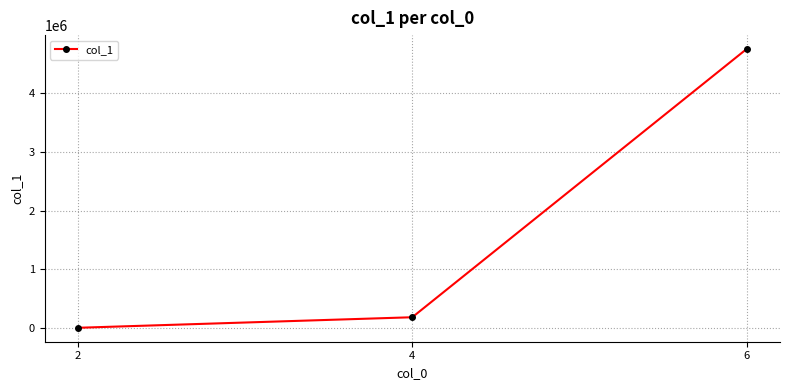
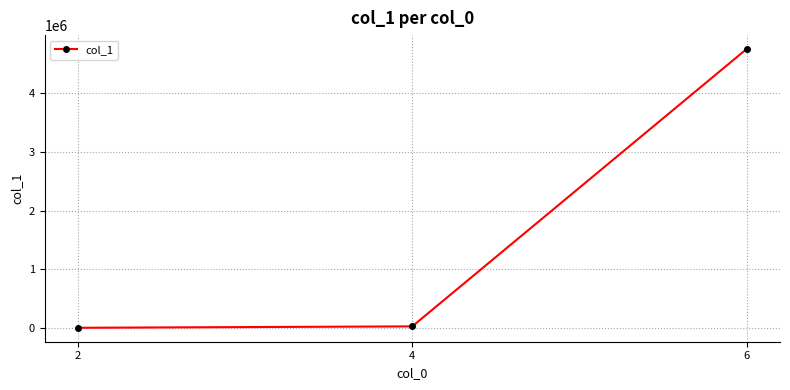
  {
    "2": 0,
-   "4": 200000,
+   "4": 0,
    "6": 4800000
  }
